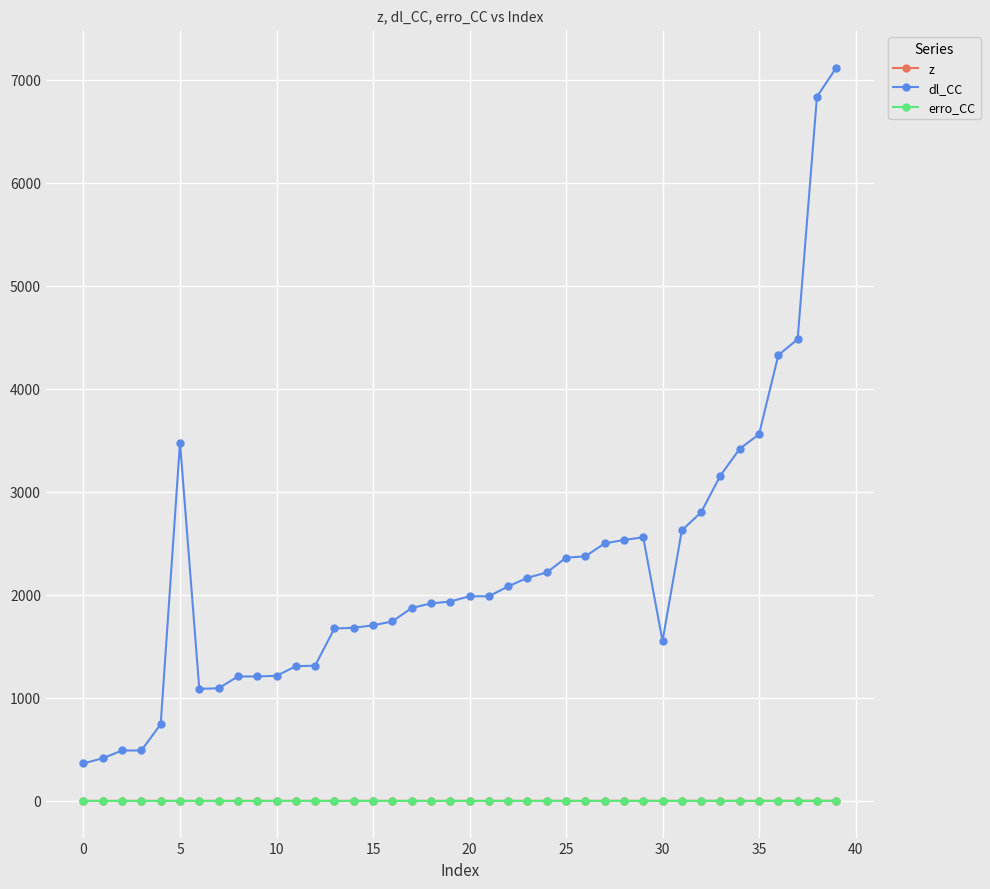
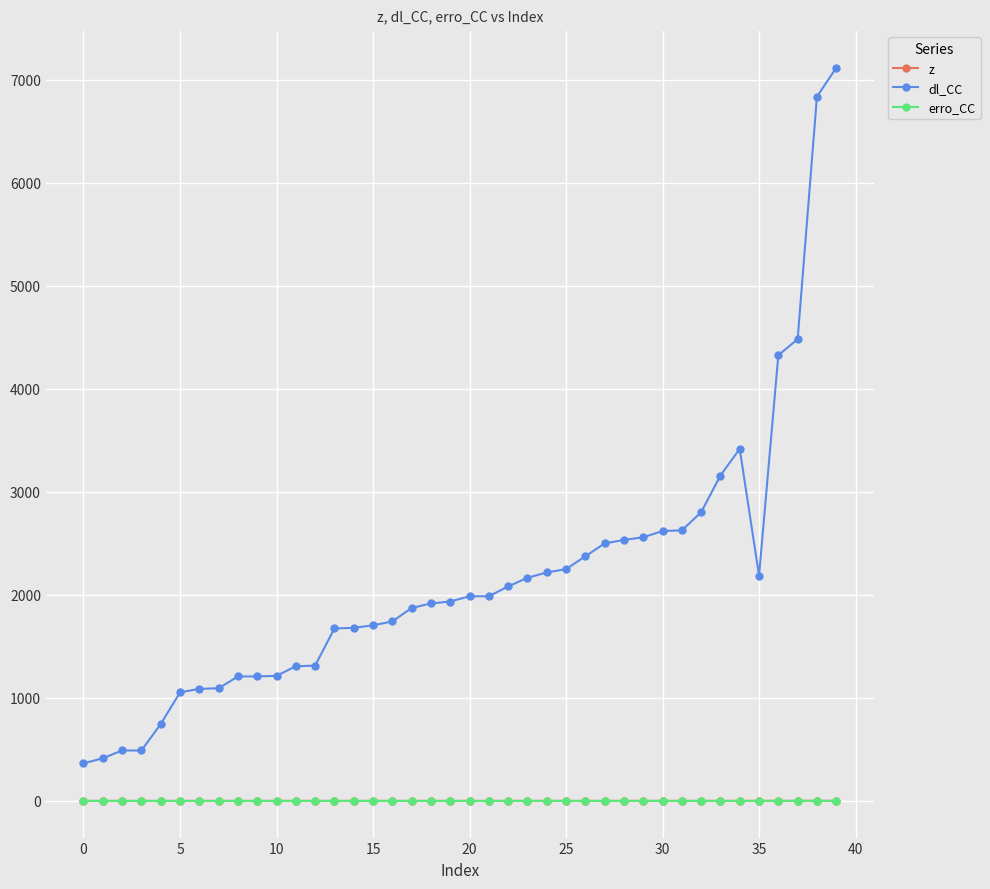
  {
    "erro_CC": {
      "0": 0,
      "5": 0,
      "10": 0,
      "15": 0,
      "20": 0,
      "25": 0,
      "30": 0,
      "35": 0
    },
    "dl_CC": {
      "0": 360,
-     "5": 3480,
+     "5": 1050,
      "10": 1210,
      "15": 1710,
      "20": 1990,
-     "25": 2360,
-     "30": 1550,
-     "35": 3560
+     "25": 2250,
+     "30": 2620,
+     "35": 2190
    }
  }
